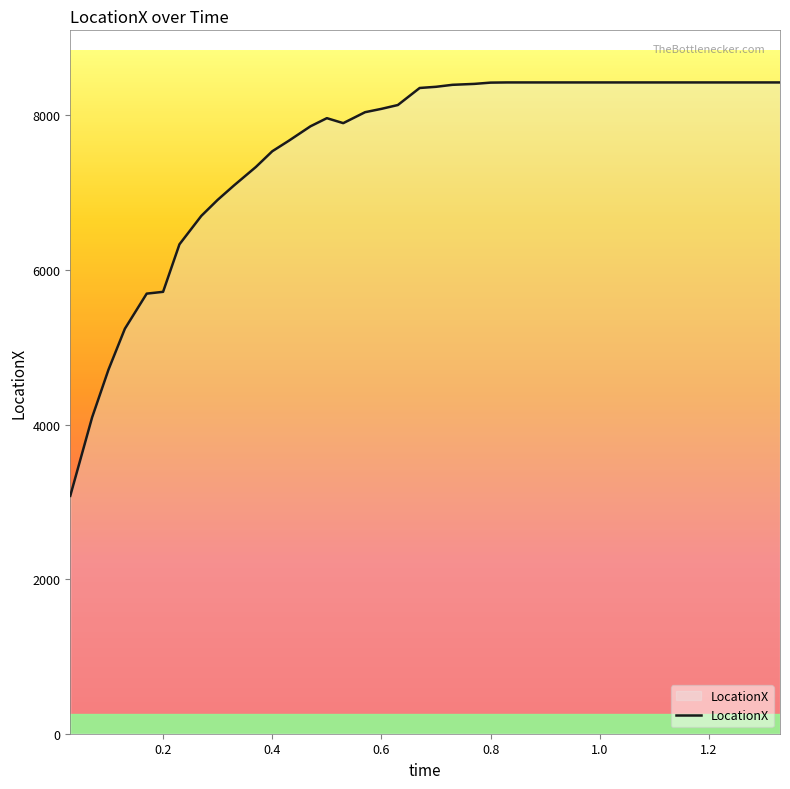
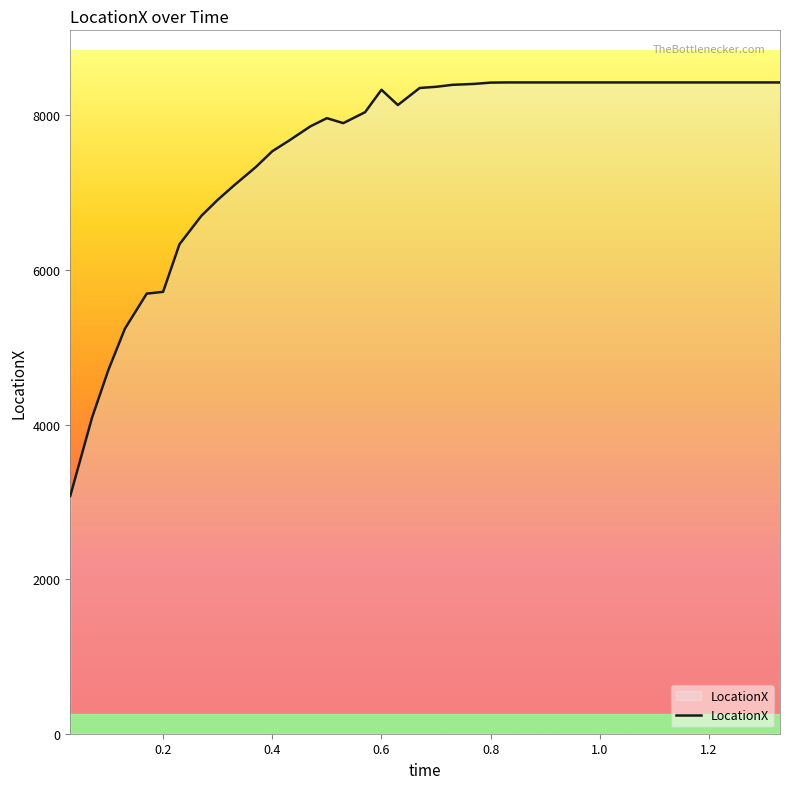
  {
    "0.2": 5700,
    "0.4": 7500,
-   "0.6": 8100,
+   "0.6": 8300,
    "0.8": 8400,
    "1.0": 8400,
    "1.2": 8400
  }
